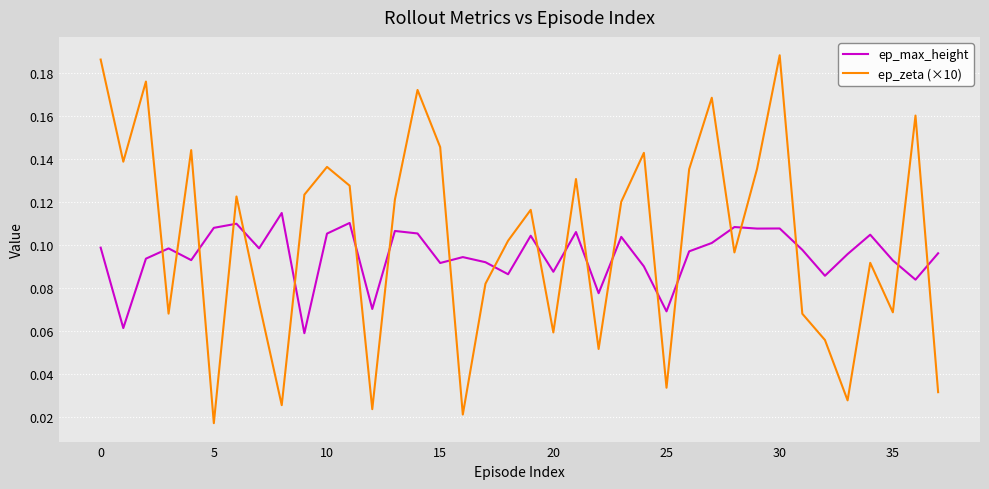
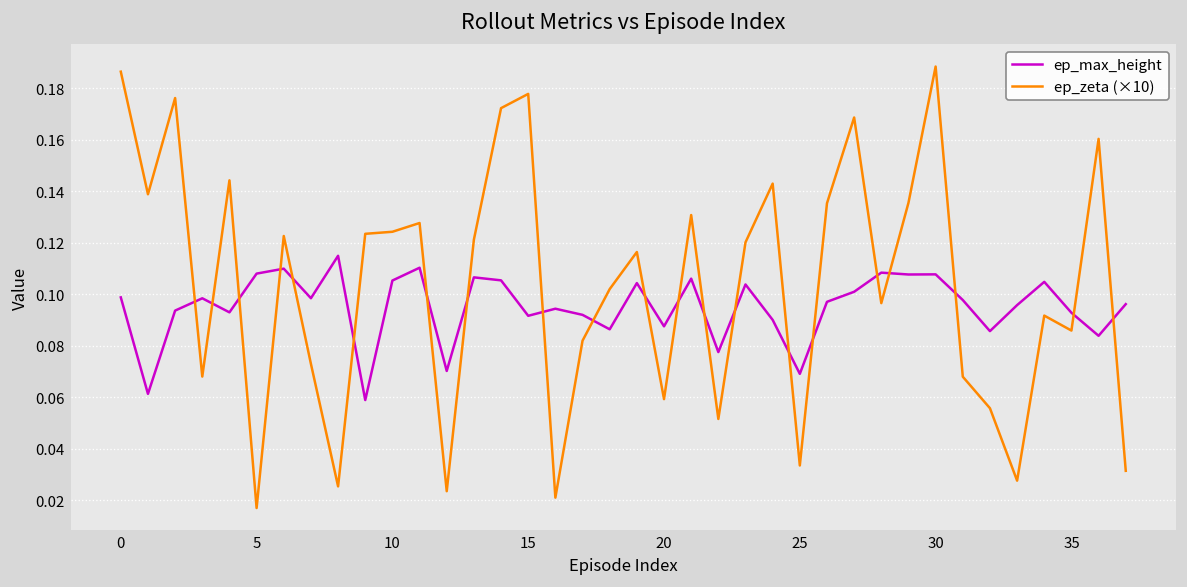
  {
    "ep_max_height": {
      "0": 0.099,
      "5": 0.108,
      "10": 0.105,
      "15": 0.092,
      "20": 0.087,
      "25": 0.069,
      "30": 0.108,
      "35": 0.093
    },
    "ep_zeta (×10)": {
      "0": 0.186,
      "5": 0.017,
-     "10": 0.136,
-     "15": 0.146,
+     "10": 0.124,
+     "15": 0.178,
      "20": 0.059,
      "25": 0.033,
      "30": 0.188,
-     "35": 0.069
+     "35": 0.086
    }
  }
